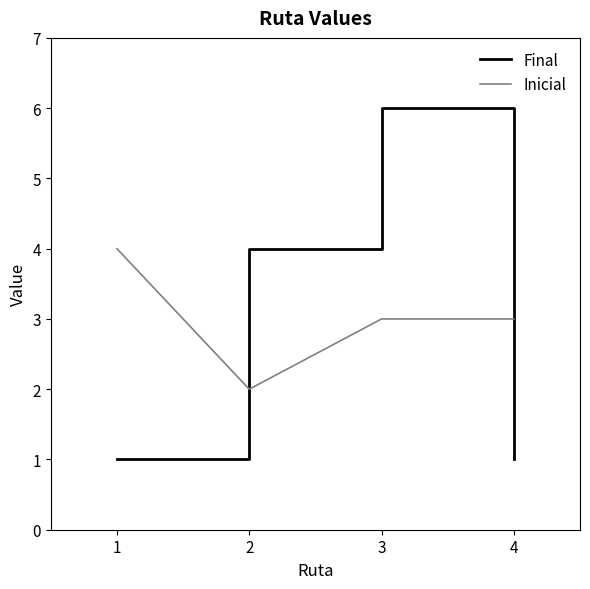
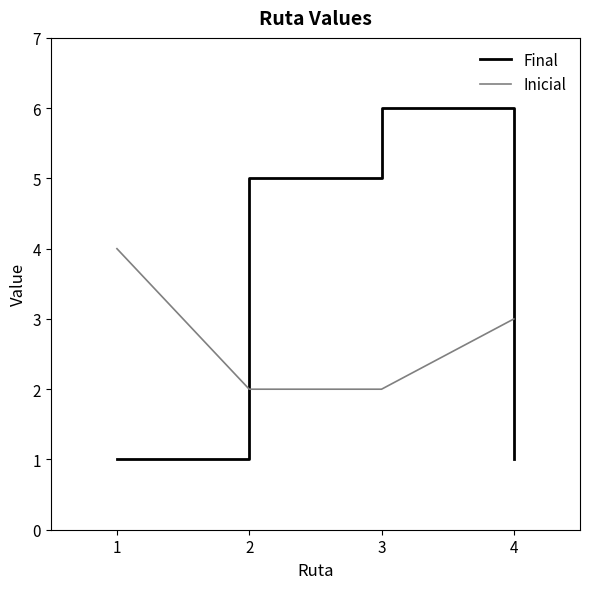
  {
    "Final": {
      "1": 1,
-     "2": 4,
+     "2": 5,
      "3": 6,
      "4": 1
    },
    "Inicial": {
      "1": 4,
      "2": 2,
-     "3": 3,
+     "3": 2,
      "4": 3
    }
  }
